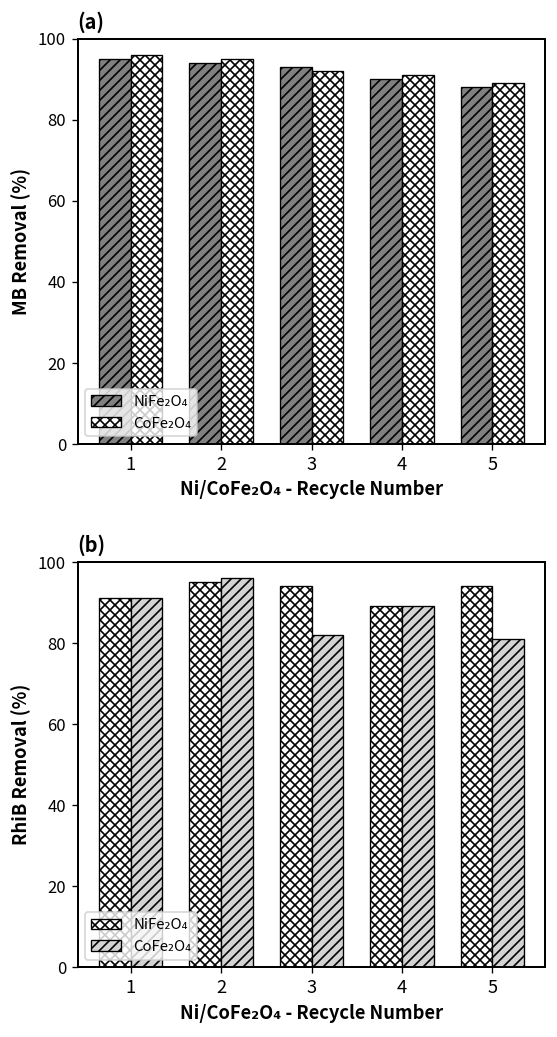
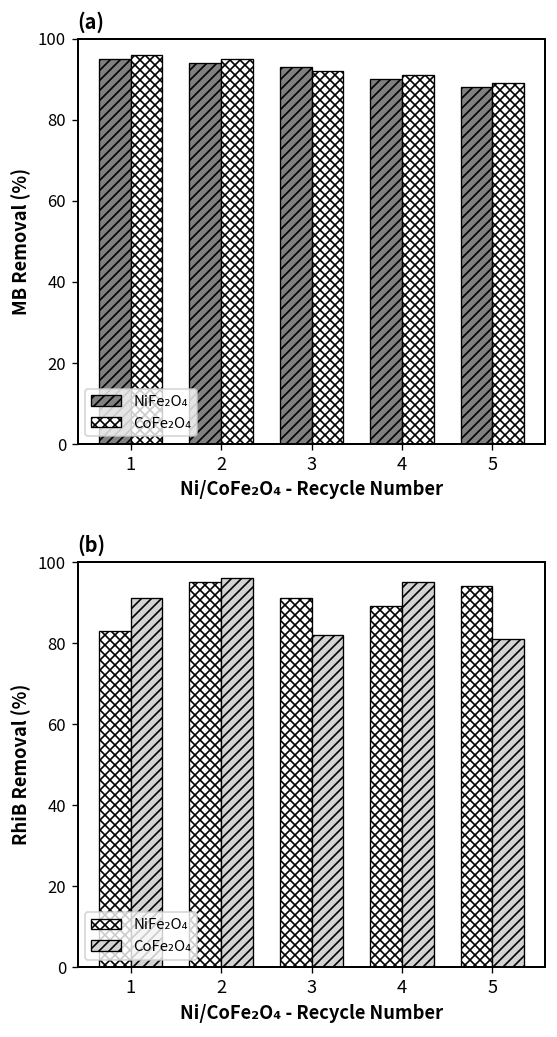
  {
    "(b)": {
      "NiFe₂O₄": {
-       "1": 91,
+       "1": 83,
        "2": 95,
-       "3": 94,
+       "3": 91,
        "4": 89,
        "5": 94
      },
      "CoFe₂O₄": {
        "1": 91,
        "2": 96,
        "3": 82,
-       "4": 89,
+       "4": 95,
        "5": 81
      }
    }
  }
